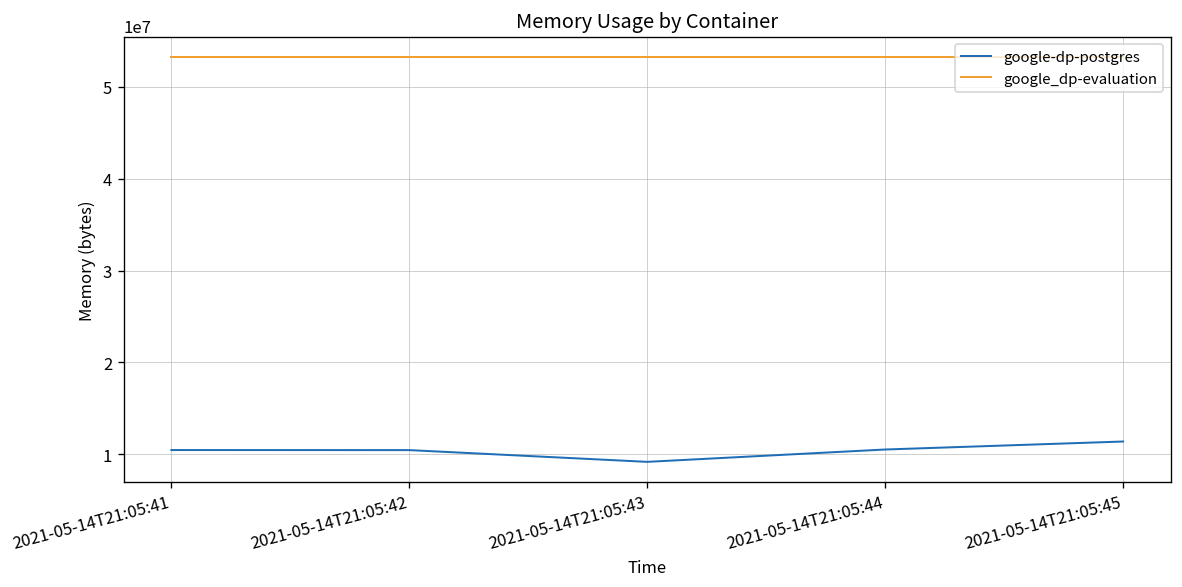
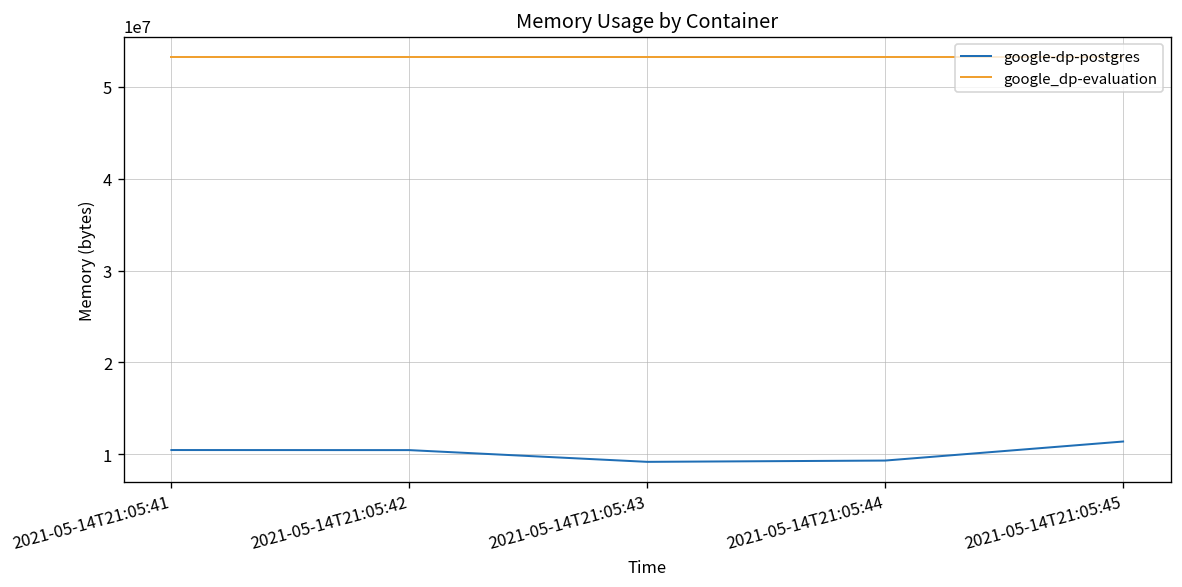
  {
    "google-dp-postgres": {
      "2021-05-14T21:05:41": 10000000,
      "2021-05-14T21:05:42": 10000000,
      "2021-05-14T21:05:43": 9000000,
-     "2021-05-14T21:05:44": 11000000,
+     "2021-05-14T21:05:44": 9000000,
      "2021-05-14T21:05:45": 11000000
    },
    "google_dp-evaluation": {
      "2021-05-14T21:05:41": 53000000,
      "2021-05-14T21:05:42": 53000000,
      "2021-05-14T21:05:43": 53000000,
      "2021-05-14T21:05:44": 53000000
    }
  }
